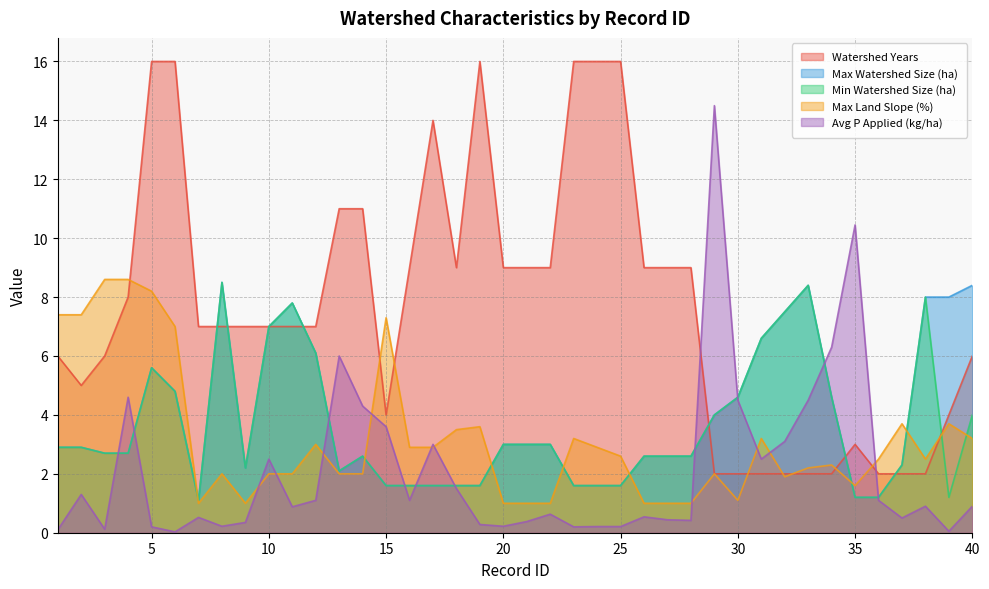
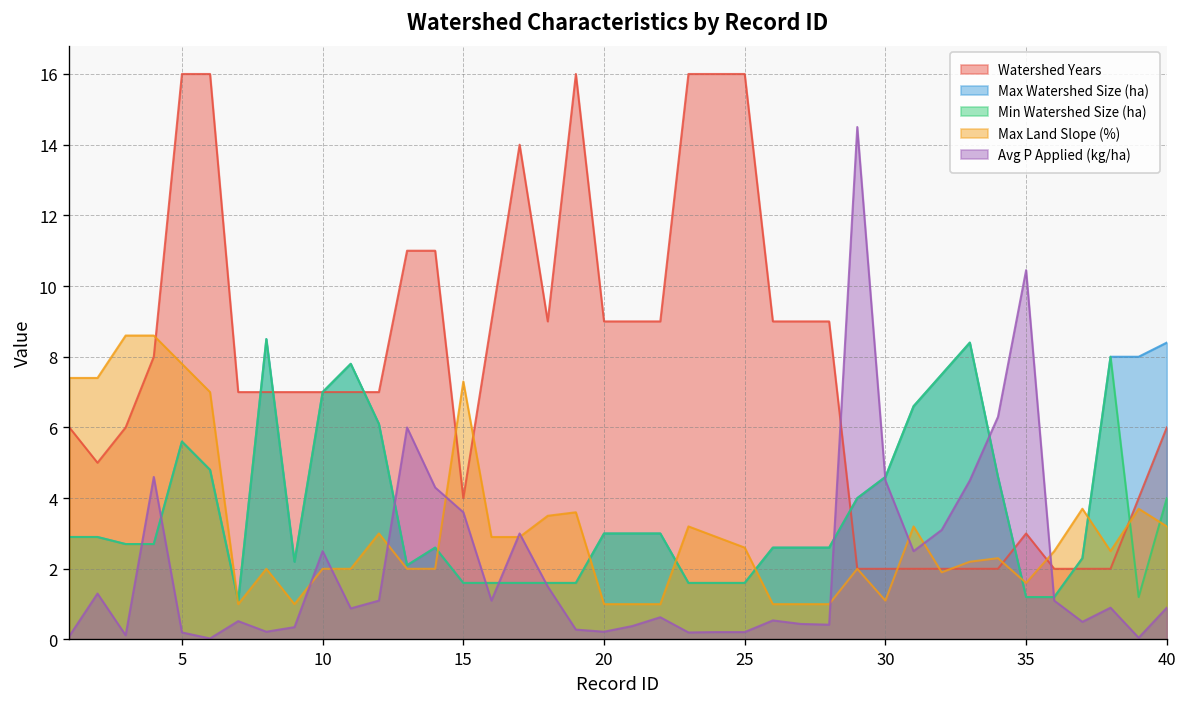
  {
    "Watershed Years": {
      "5": 16.0,
      "15": 4.0,
      "20": 9.0,
      "25": 16.0,
      "30": 2.0,
      "35": 3.0,
      "40": 6.0
    },
    "Max Watershed Size (ha)": {
      "40": 8.4
    },
    "Min Watershed Size (ha)": {
      "40": 4.0
    },
    "Max Land Slope (%)": {
-     "5": 8.2,
+     "5": 7.8,
      "10": 2.0,
      "15": 7.3,
      "20": 1.0,
      "25": 2.6,
      "30": 1.1,
      "35": 1.6,
      "40": 3.2
    },
    "Avg P Applied (kg/ha)": {
      "5": 0.2,
      "10": 2.5,
      "15": 3.6,
      "20": 0.2,
      "25": 0.2,
      "30": 4.5,
      "35": 10.5,
      "40": 0.9
    }
  }
